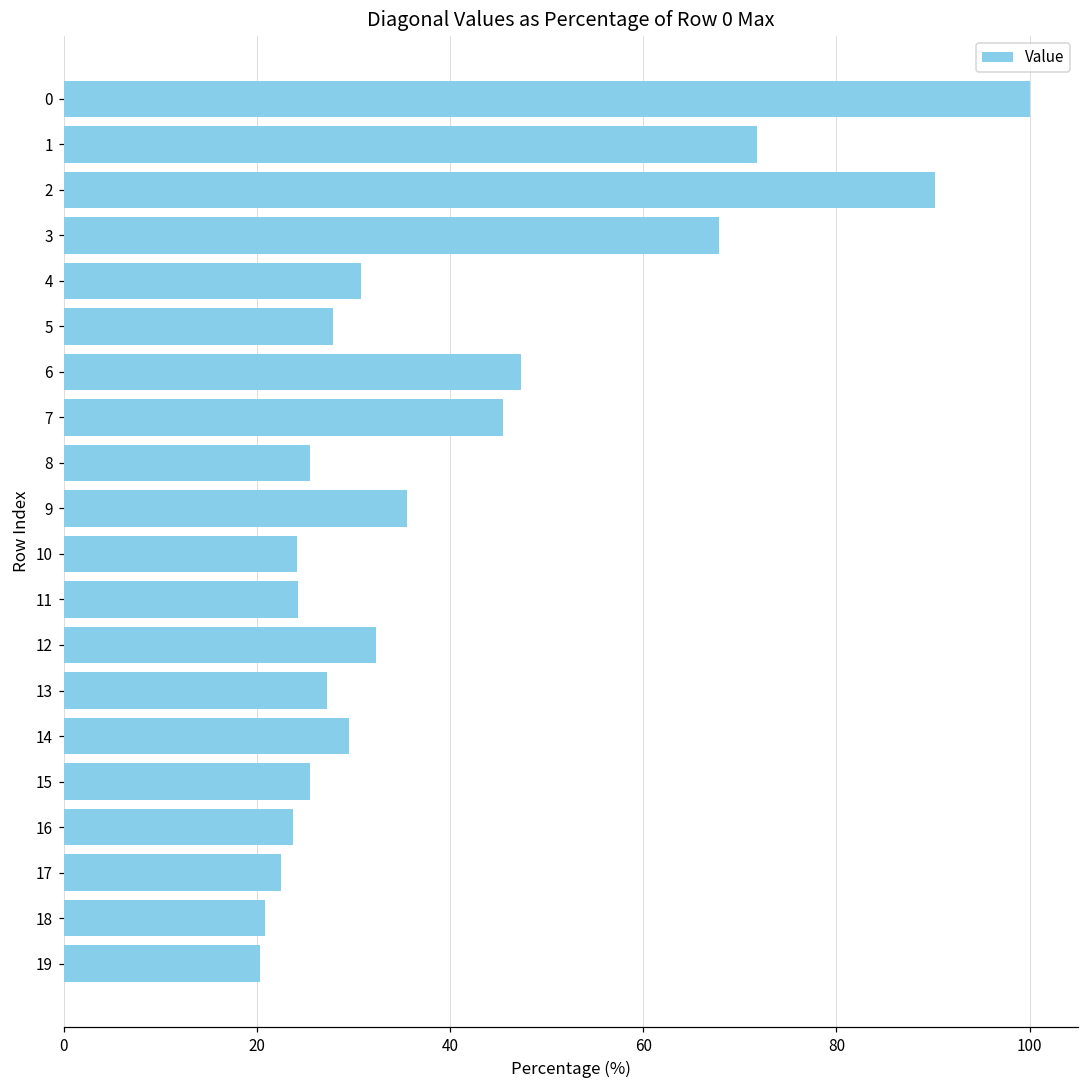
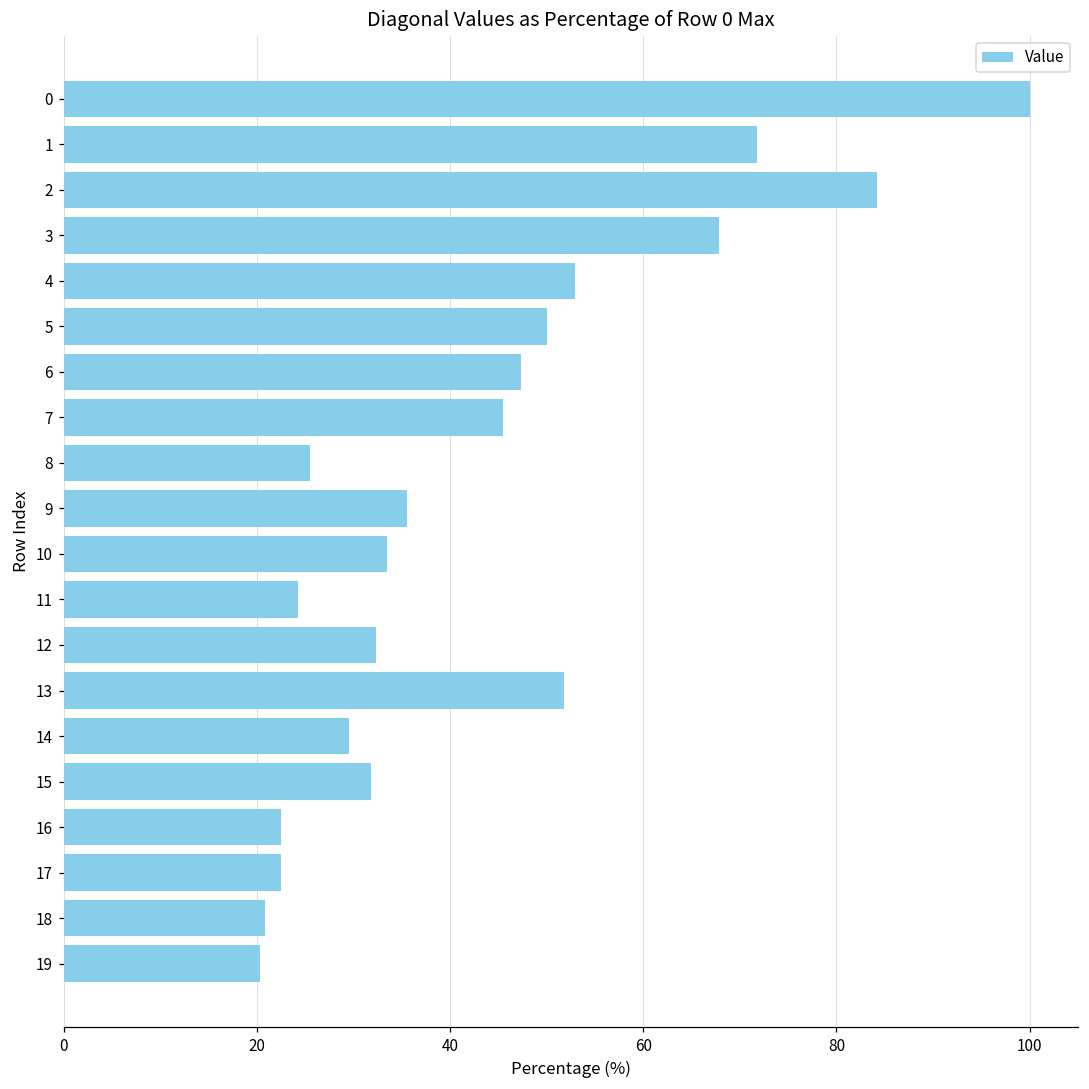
  {
    "0": 100,
    "1": 72,
-   "2": 90,
+   "2": 84,
    "3": 68,
-   "4": 31,
-   "5": 28,
+   "4": 53,
+   "5": 50,
    "6": 47,
    "7": 45,
    "8": 26,
    "9": 36,
-   "10": 24,
+   "10": 33,
    "11": 24,
    "12": 32,
-   "13": 27,
+   "13": 52,
    "14": 30,
-   "15": 25,
-   "16": 24,
+   "15": 32,
+   "16": 23,
    "17": 23,
    "18": 21,
    "19": 20
  }
